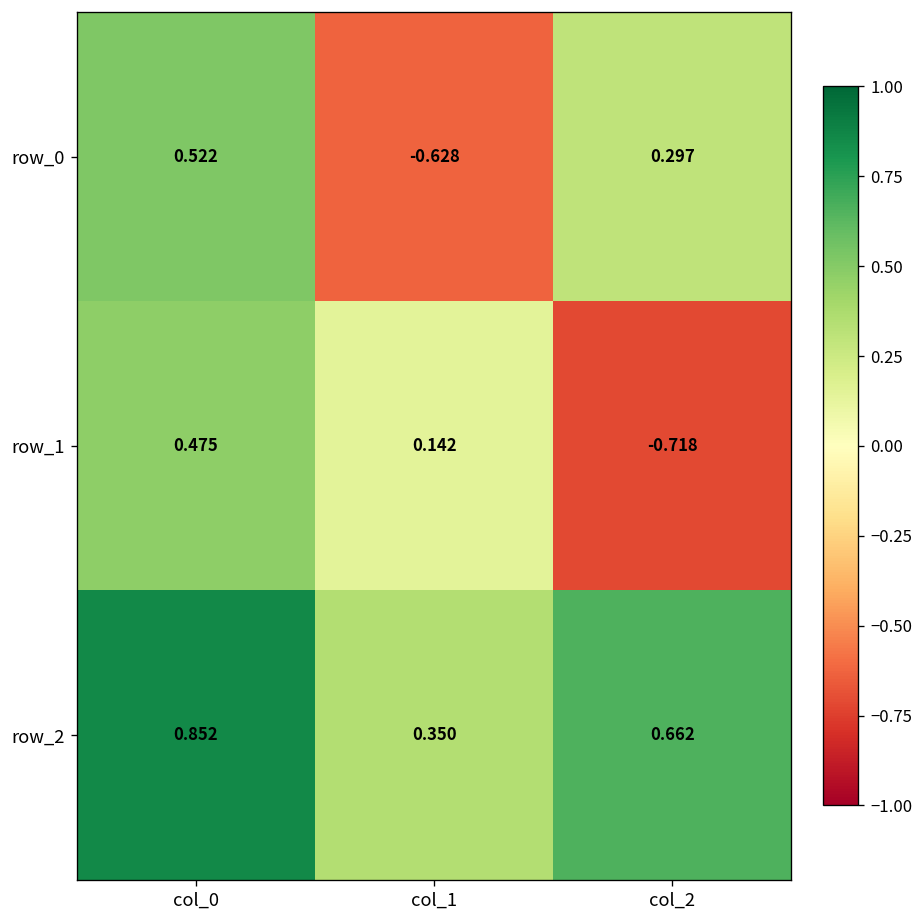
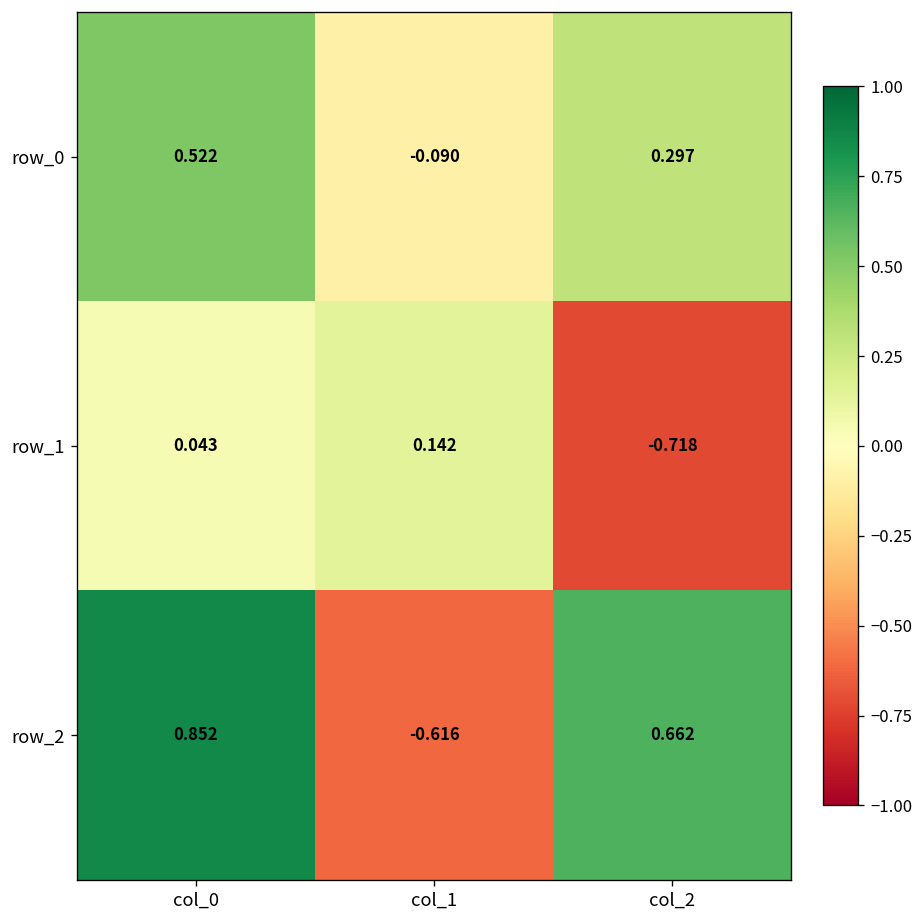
  {
    "row_0": {
      "col_0": 0.522,
-     "col_1": -0.628,
+     "col_1": -0.090,
      "col_2": 0.297
    },
    "row_1": {
-     "col_0": 0.475,
+     "col_0": 0.043,
      "col_1": 0.142,
      "col_2": -0.718
    },
    "row_2": {
      "col_0": 0.852,
-     "col_1": 0.350,
+     "col_1": -0.616,
      "col_2": 0.662
    }
  }
